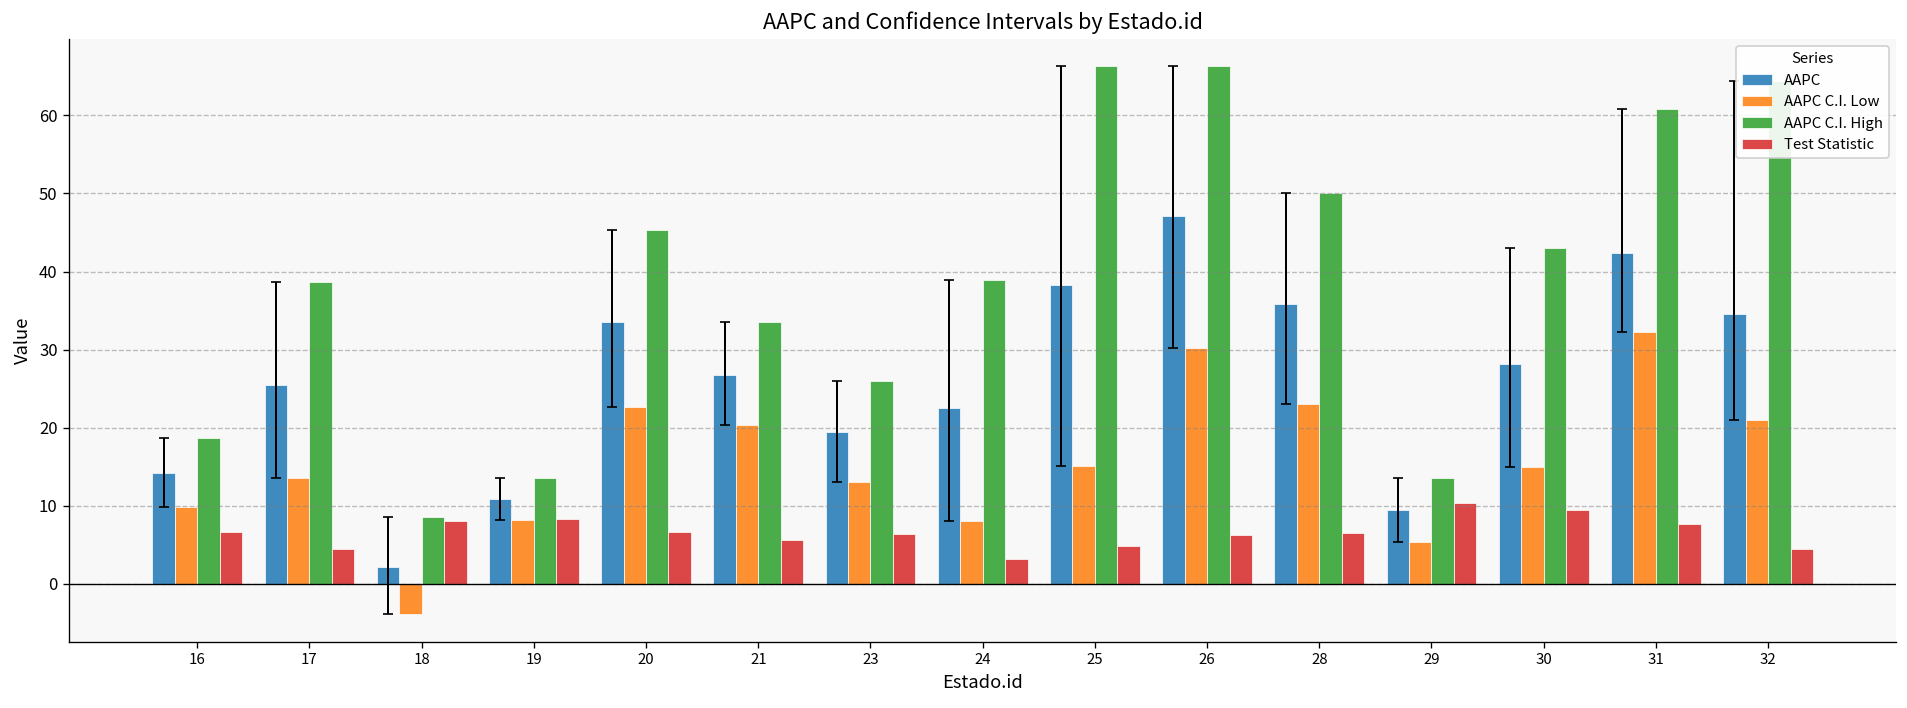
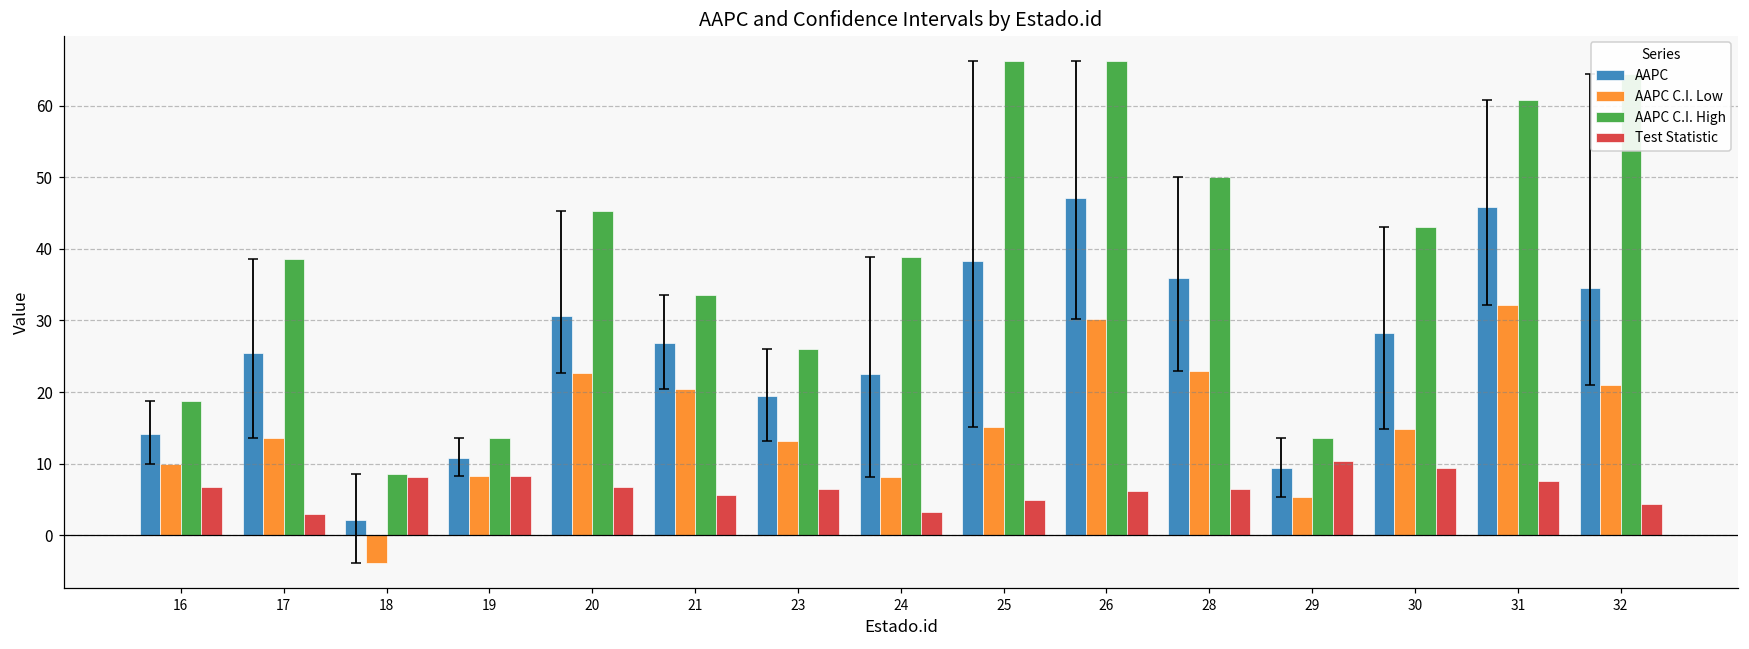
  {
    "AAPC": {
      "16": 14,
      "17": 26,
      "18": 2,
      "19": 11,
-     "20": 34,
+     "20": 31,
      "21": 27,
      "23": 19,
      "24": 23,
      "25": 38,
      "26": 47,
      "28": 36,
      "29": 9,
      "30": 28,
-     "31": 42,
+     "31": 46,
      "32": 35
    },
    "AAPC C.I. Low": {
      "16": 10,
      "17": 14,
      "18": -4,
      "19": 8,
      "20": 23,
      "21": 20,
      "23": 13,
      "24": 8,
      "25": 15,
      "26": 30,
      "28": 23,
      "29": 5,
      "30": 15,
      "31": 32,
      "32": 21
    },
    "AAPC C.I. High": {
      "16": 19,
      "17": 39,
      "18": 9,
      "19": 14,
      "20": 45,
      "21": 34,
      "23": 26,
      "24": 39,
      "25": 66,
      "26": 66,
      "28": 50,
      "29": 14,
      "30": 43,
      "31": 61
    },
    "Test Statistic": {
      "16": 7,
-     "17": 5,
+     "17": 3,
      "18": 8,
      "19": 8,
      "20": 7,
      "21": 6,
      "23": 6,
      "24": 3,
      "25": 5,
      "26": 6,
      "28": 7,
      "29": 10,
      "30": 9,
      "31": 8,
      "32": 4
    }
  }
